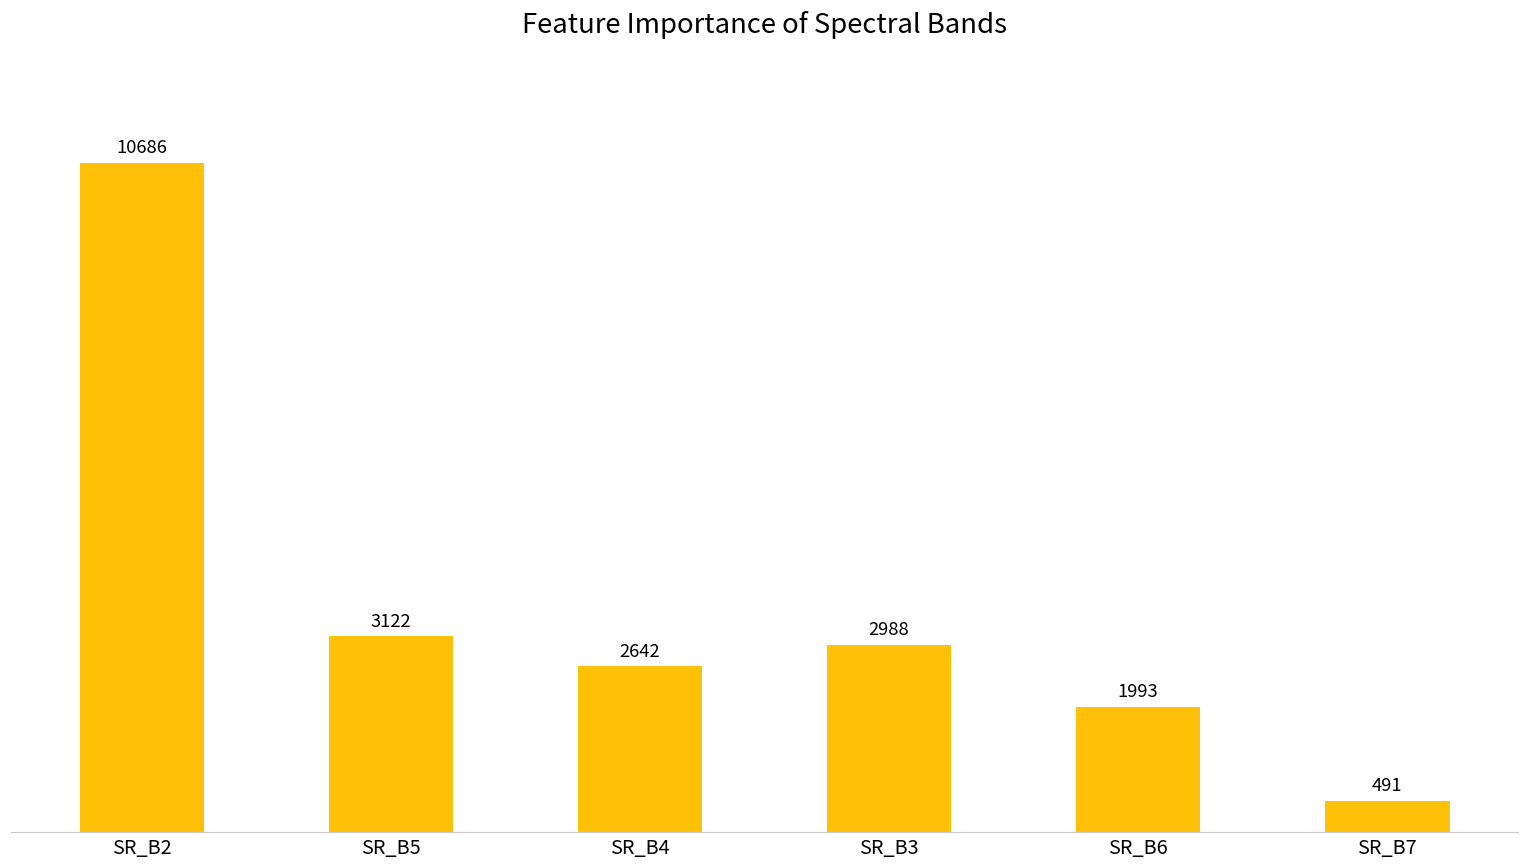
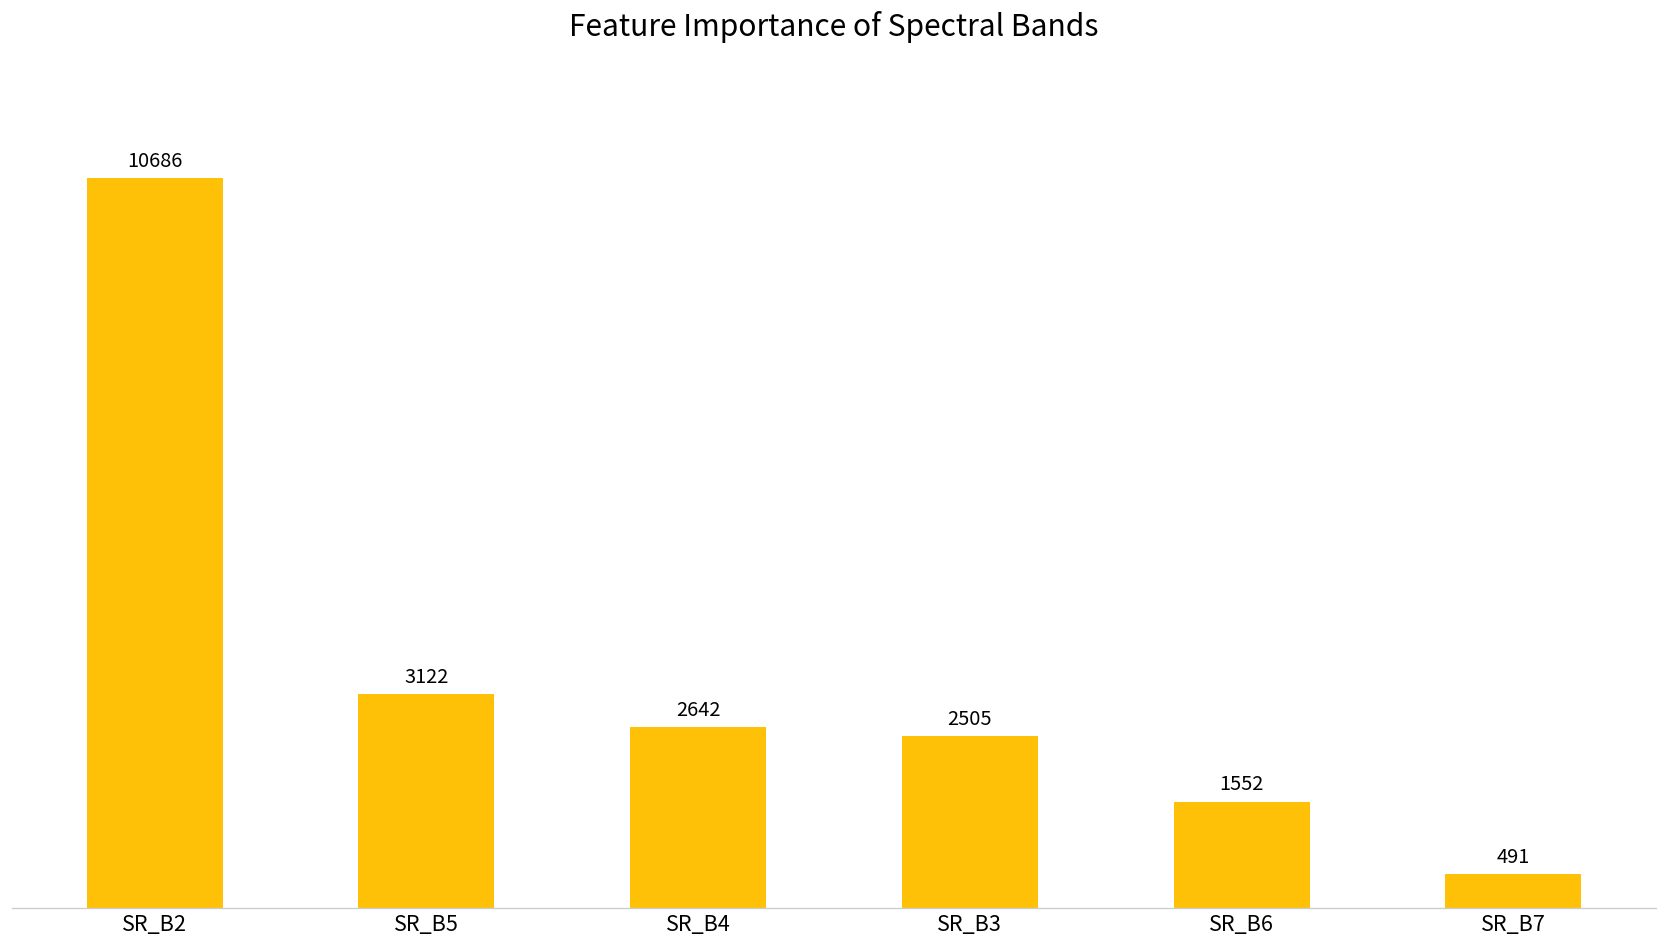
  {
    "SR_B2": 10686,
    "SR_B5": 3122,
    "SR_B4": 2642,
-   "SR_B3": 2988,
-   "SR_B6": 1993,
+   "SR_B3": 2505,
+   "SR_B6": 1552,
    "SR_B7": 491
  }
